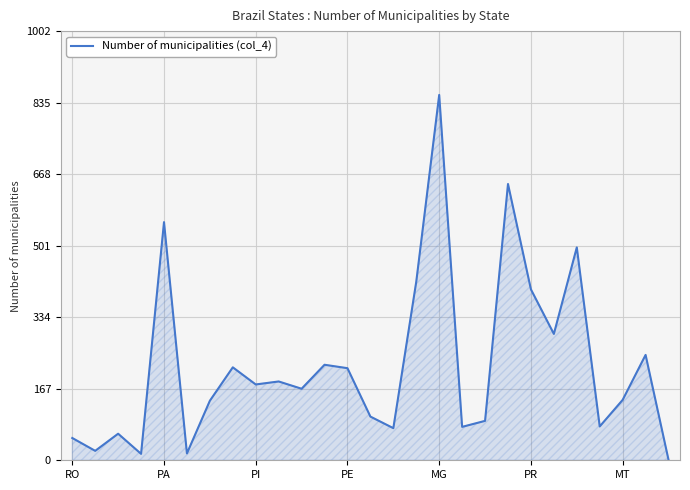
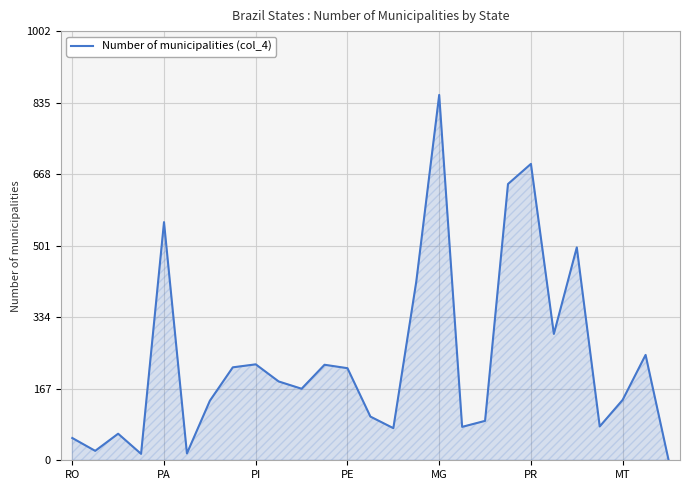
  {
    "RO": 50,
    "PA": 560,
-   "PI": 180,
+   "PI": 220,
    "PE": 220,
    "MG": 850,
-   "PR": 400,
+   "PR": 690,
    "MT": 140
  }
